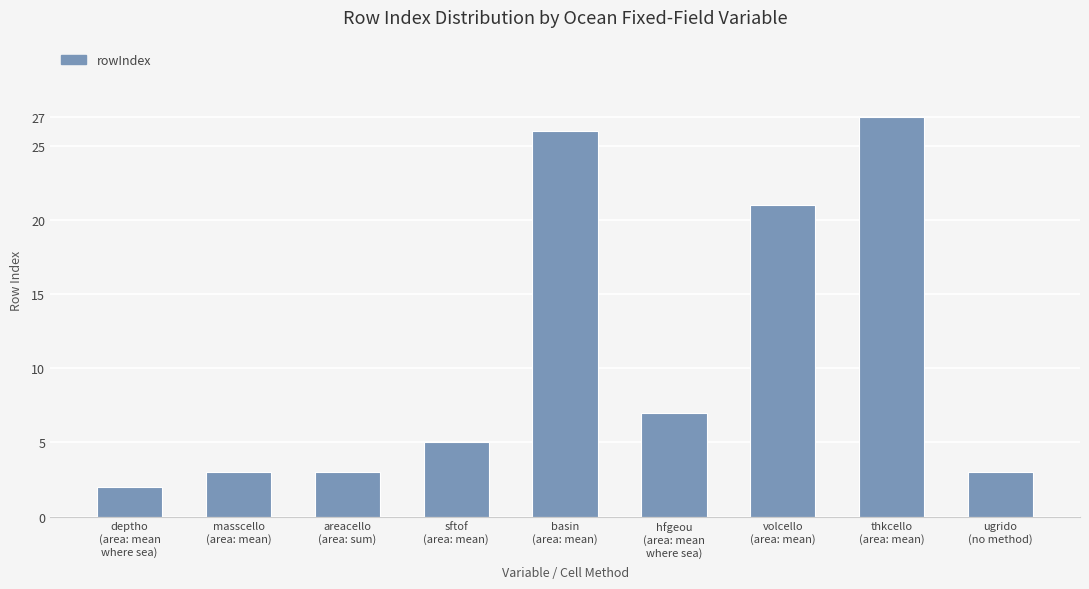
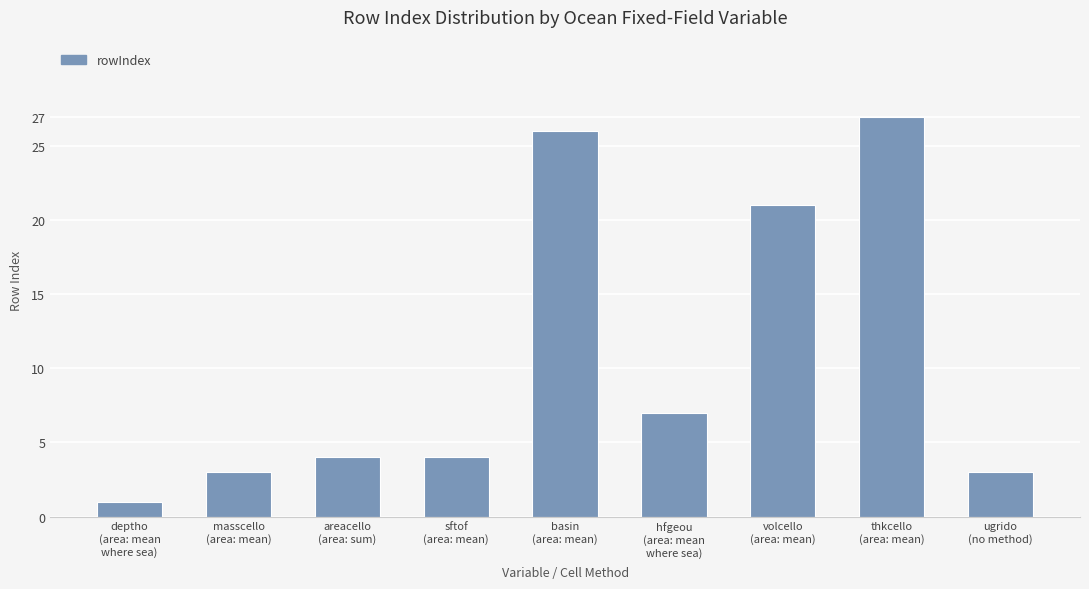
  {
-   "deptho (area: mean where sea)": 2,
+   "deptho (area: mean where sea)": 1,
    "masscello (area: mean)": 3,
-   "areacello (area: sum)": 3,
-   "sftof (area: mean)": 5,
+   "areacello (area: sum)": 4,
+   "sftof (area: mean)": 4,
    "basin (area: mean)": 26,
    "hfgeou (area: mean where sea)": 7,
    "volcello (area: mean)": 21,
    "thkcello (area: mean)": 27,
    "ugrido (no method)": 3
  }
